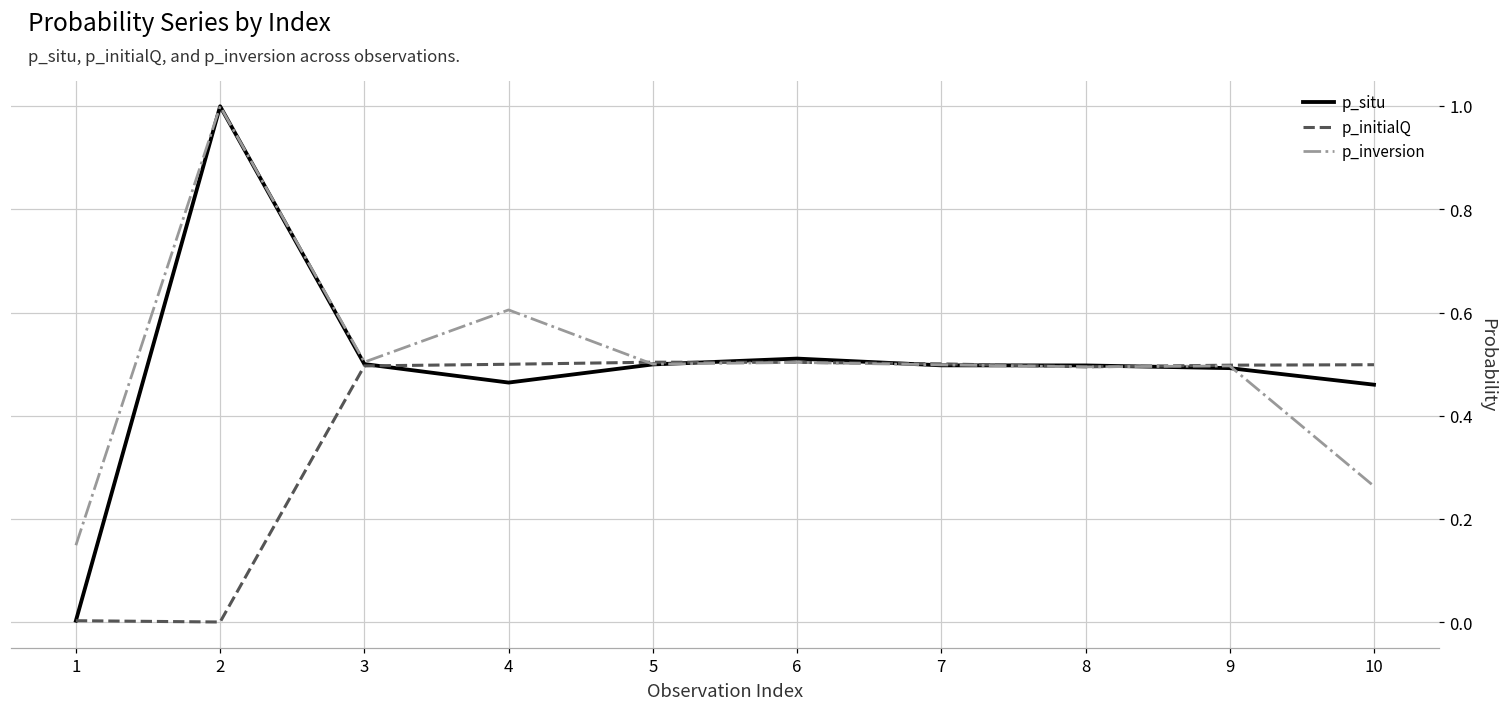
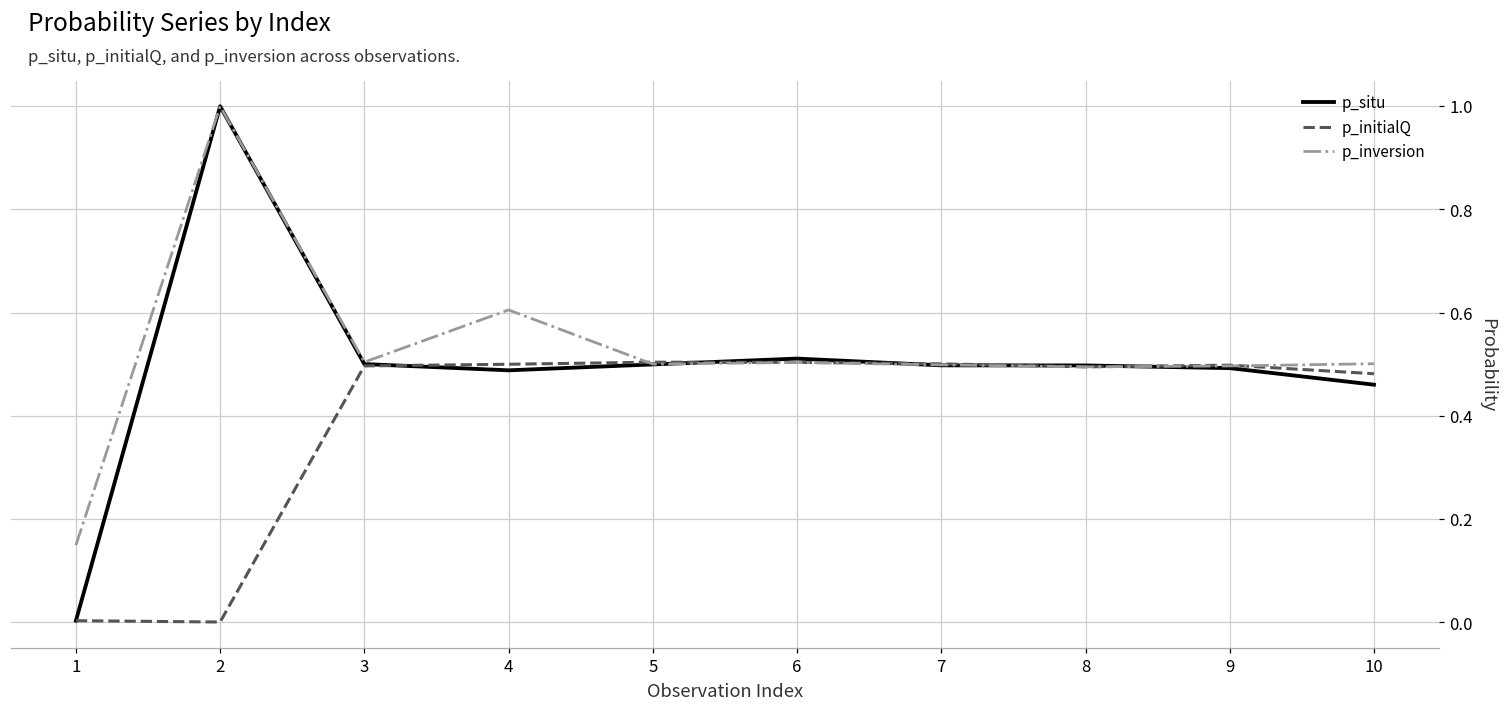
  {
    "p_situ": {
-     "4": 0.46,
+     "4": 0.49,
      "6": 0.51,
      "10": 0.46
    },
    "p_initialQ": {
      "2": 0.00,
      "4": 0.50,
-     "10": 0.50
+     "10": 0.48
    },
    "p_inversion": {
      "1": 0.15,
      "4": 0.61,
-     "10": 0.26
+     "10": 0.50
    }
  }
